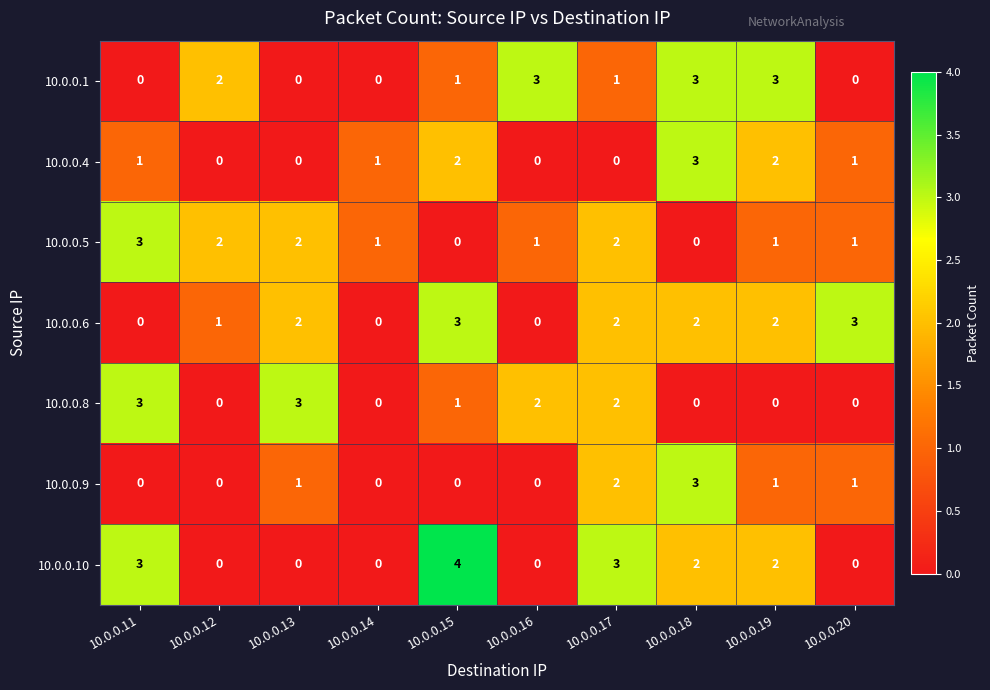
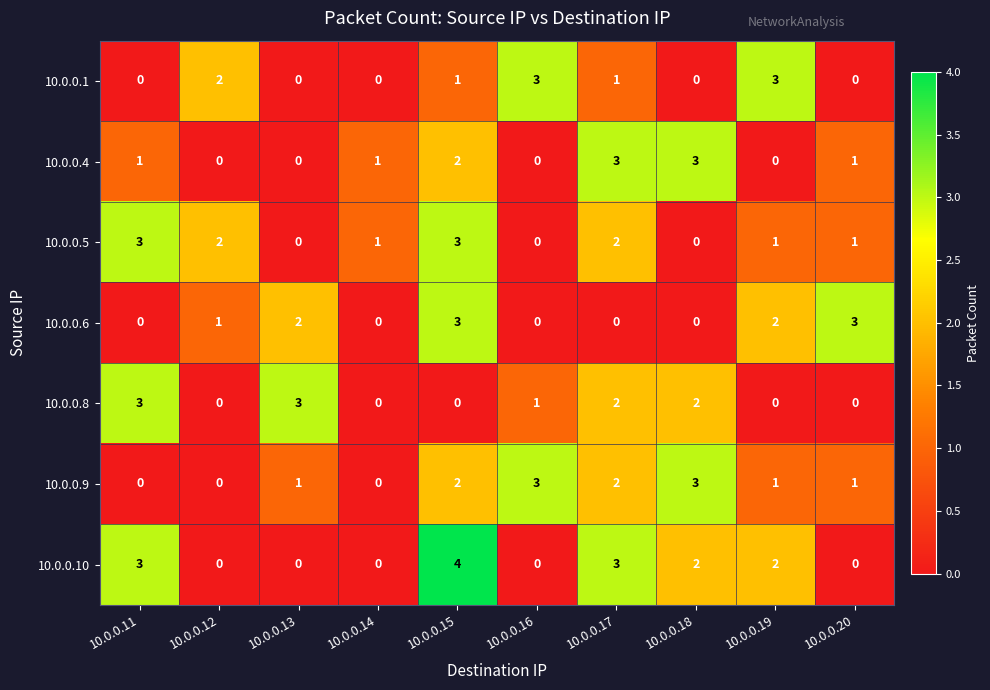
  {
    "10.0.0.1": {
      "10.0.0.11": 0,
      "10.0.0.12": 2,
      "10.0.0.13": 0,
      "10.0.0.14": 0,
      "10.0.0.15": 1,
      "10.0.0.16": 3,
      "10.0.0.17": 1,
-     "10.0.0.18": 3,
+     "10.0.0.18": 0,
      "10.0.0.19": 3,
      "10.0.0.20": 0
    },
    "10.0.0.4": {
      "10.0.0.11": 1,
      "10.0.0.12": 0,
      "10.0.0.13": 0,
      "10.0.0.14": 1,
      "10.0.0.15": 2,
      "10.0.0.16": 0,
-     "10.0.0.17": 0,
+     "10.0.0.17": 3,
      "10.0.0.18": 3,
-     "10.0.0.19": 2,
+     "10.0.0.19": 0,
      "10.0.0.20": 1
    },
    "10.0.0.5": {
      "10.0.0.11": 3,
      "10.0.0.12": 2,
-     "10.0.0.13": 2,
+     "10.0.0.13": 0,
      "10.0.0.14": 1,
-     "10.0.0.15": 0,
-     "10.0.0.16": 1,
+     "10.0.0.15": 3,
+     "10.0.0.16": 0,
      "10.0.0.17": 2,
      "10.0.0.18": 0,
      "10.0.0.19": 1,
      "10.0.0.20": 1
    },
    "10.0.0.6": {
      "10.0.0.11": 0,
      "10.0.0.12": 1,
      "10.0.0.13": 2,
      "10.0.0.14": 0,
      "10.0.0.15": 3,
      "10.0.0.16": 0,
-     "10.0.0.17": 2,
-     "10.0.0.18": 2,
+     "10.0.0.17": 0,
+     "10.0.0.18": 0,
      "10.0.0.19": 2,
      "10.0.0.20": 3
    },
    "10.0.0.8": {
      "10.0.0.11": 3,
      "10.0.0.12": 0,
      "10.0.0.13": 3,
      "10.0.0.14": 0,
-     "10.0.0.15": 1,
-     "10.0.0.16": 2,
+     "10.0.0.15": 0,
+     "10.0.0.16": 1,
      "10.0.0.17": 2,
-     "10.0.0.18": 0,
+     "10.0.0.18": 2,
      "10.0.0.19": 0,
      "10.0.0.20": 0
    },
    "10.0.0.9": {
      "10.0.0.11": 0,
      "10.0.0.12": 0,
      "10.0.0.13": 1,
      "10.0.0.14": 0,
-     "10.0.0.15": 0,
-     "10.0.0.16": 0,
+     "10.0.0.15": 2,
+     "10.0.0.16": 3,
      "10.0.0.17": 2,
      "10.0.0.18": 3,
      "10.0.0.19": 1,
      "10.0.0.20": 1
    },
    "10.0.0.10": {
      "10.0.0.11": 3,
      "10.0.0.12": 0,
      "10.0.0.13": 0,
      "10.0.0.14": 0,
      "10.0.0.15": 4,
      "10.0.0.16": 0,
      "10.0.0.17": 3,
      "10.0.0.18": 2,
      "10.0.0.19": 2,
      "10.0.0.20": 0
    }
  }
